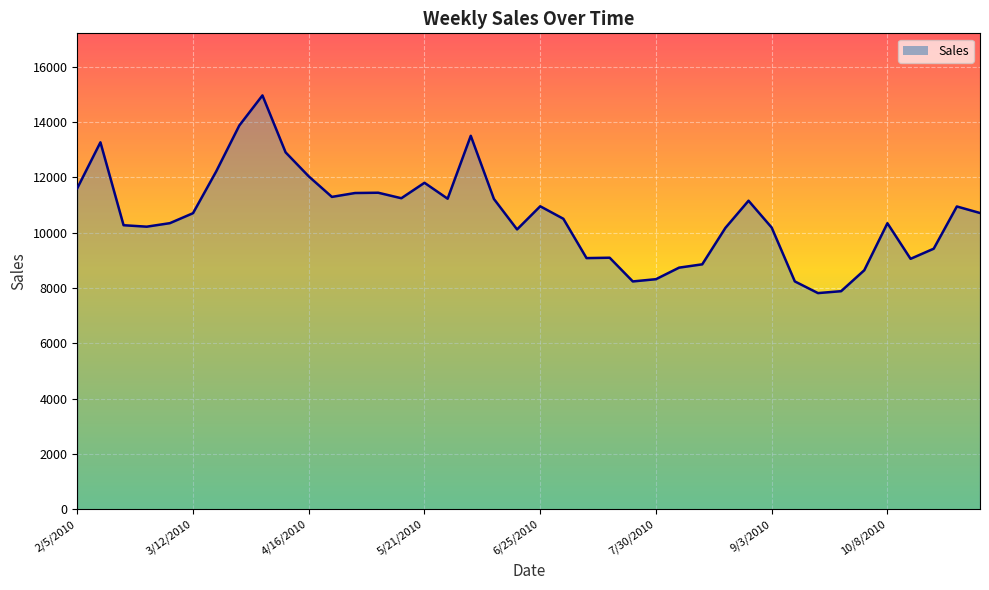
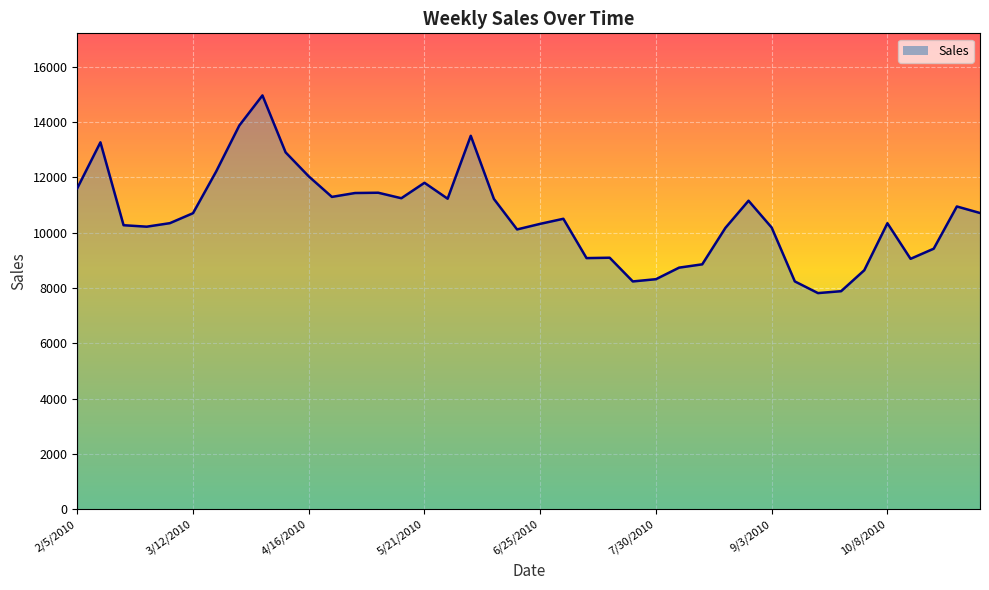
  {
    "2/5/2010": 11600,
    "3/12/2010": 10700,
    "4/16/2010": 12000,
    "5/21/2010": 11800,
-   "6/25/2010": 11000,
+   "6/25/2010": 10300,
    "7/30/2010": 8300,
    "9/3/2010": 10200,
    "10/8/2010": 10300
  }
